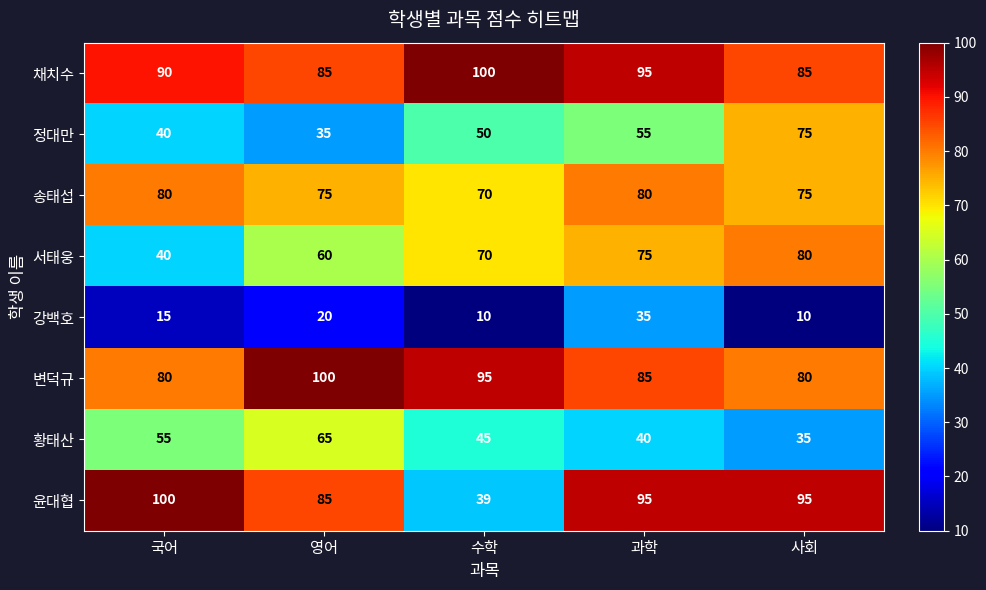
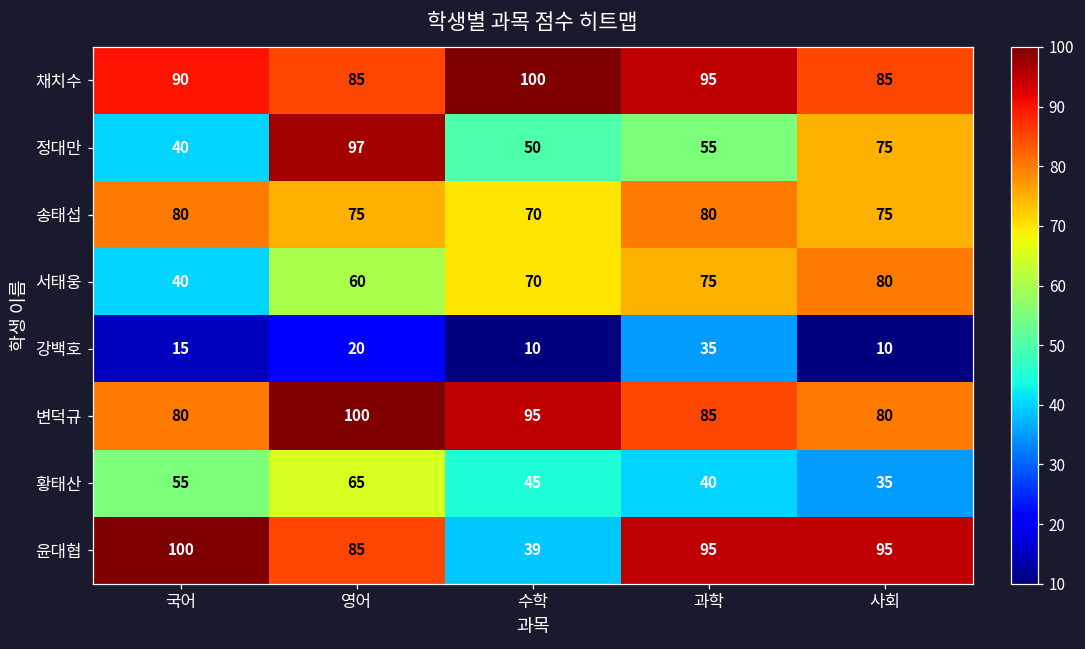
  {
    "채치수": {
      "국어": 90,
      "영어": 85,
      "수학": 100,
      "과학": 95,
      "사회": 85
    },
    "정대만": {
      "국어": 40,
-     "영어": 35,
+     "영어": 97,
      "수학": 50,
      "과학": 55,
      "사회": 75
    },
    "송태섭": {
      "국어": 80,
      "영어": 75,
      "수학": 70,
      "과학": 80,
      "사회": 75
    },
    "서태웅": {
      "국어": 40,
      "영어": 60,
      "수학": 70,
      "과학": 75,
      "사회": 80
    },
    "강백호": {
      "국어": 15,
      "영어": 20,
      "수학": 10,
      "과학": 35,
      "사회": 10
    },
    "변덕규": {
      "국어": 80,
      "영어": 100,
      "수학": 95,
      "과학": 85,
      "사회": 80
    },
    "황태산": {
      "국어": 55,
      "영어": 65,
      "수학": 45,
      "과학": 40,
      "사회": 35
    },
    "윤대협": {
      "국어": 100,
      "영어": 85,
      "수학": 39,
      "과학": 95,
      "사회": 95
    }
  }
